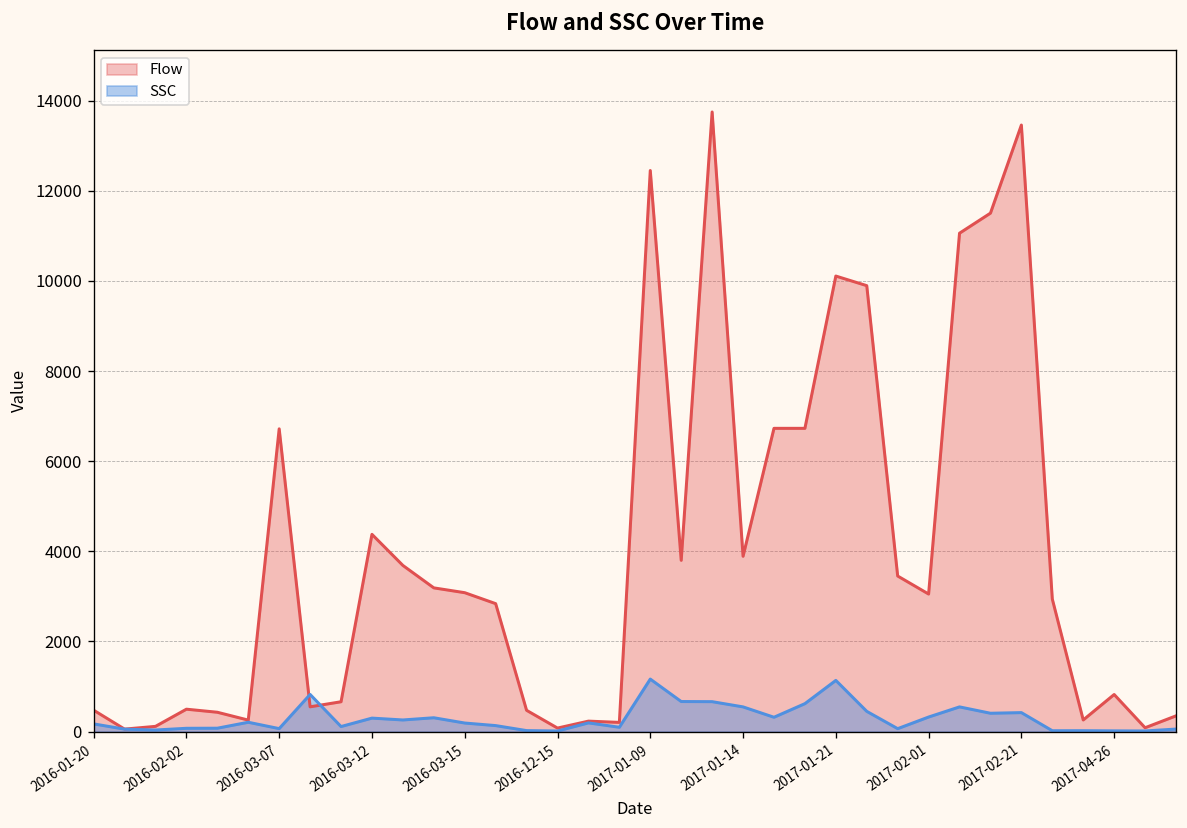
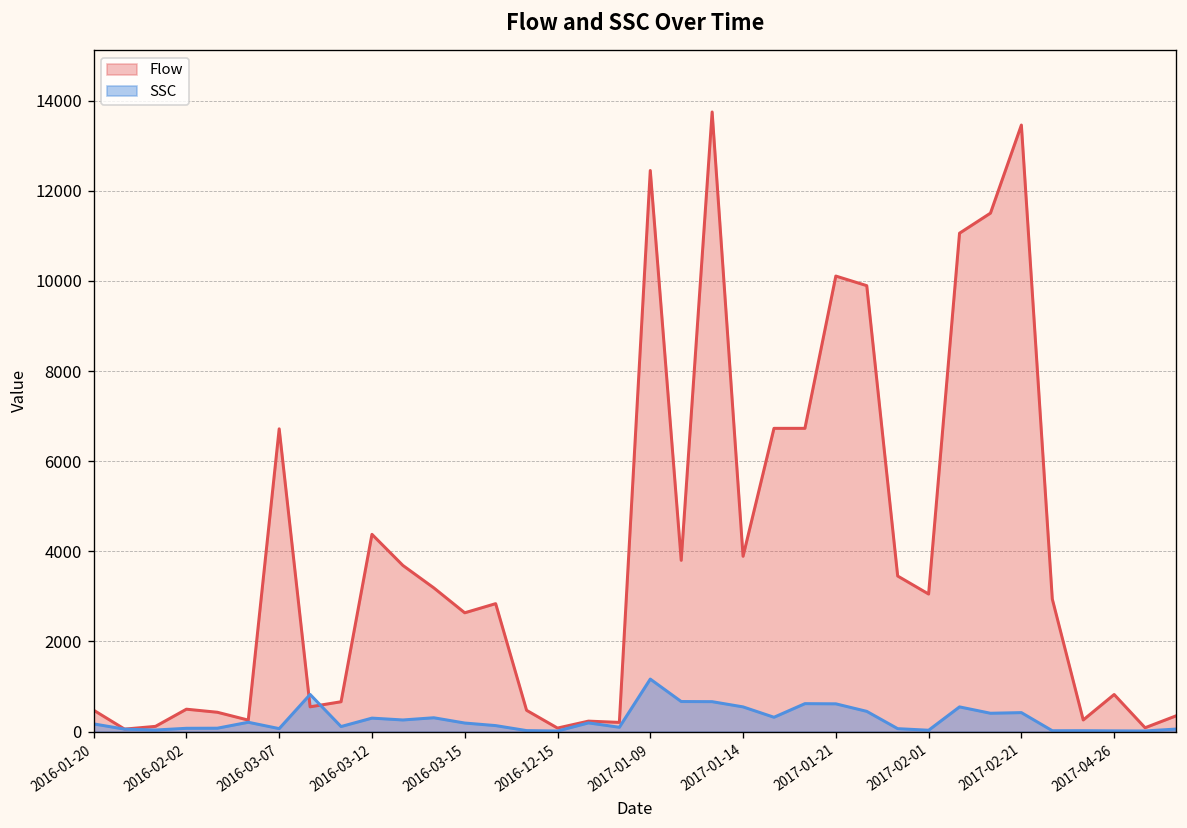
  {
    "Flow": {
      "2016-01-20": 500,
      "2016-02-02": 500,
      "2016-03-07": 6700,
      "2016-03-12": 4400,
-     "2016-03-15": 3100,
+     "2016-03-15": 2600,
      "2017-01-09": 12500,
      "2017-01-14": 3900,
      "2017-01-21": 10100,
      "2017-02-01": 3100,
      "2017-02-21": 13500,
      "2017-04-26": 800
    },
    "SSC": {
      "2016-01-20": 200,
      "2016-02-02": 100,
      "2016-03-07": 100,
      "2016-03-12": 300,
      "2016-03-15": 200,
      "2017-01-09": 1200,
      "2017-01-14": 500,
-     "2017-01-21": 1100,
-     "2017-02-01": 300,
+     "2017-01-21": 600,
+     "2017-02-01": 0,
      "2017-02-21": 400,
      "2017-04-26": 0
    }
  }
